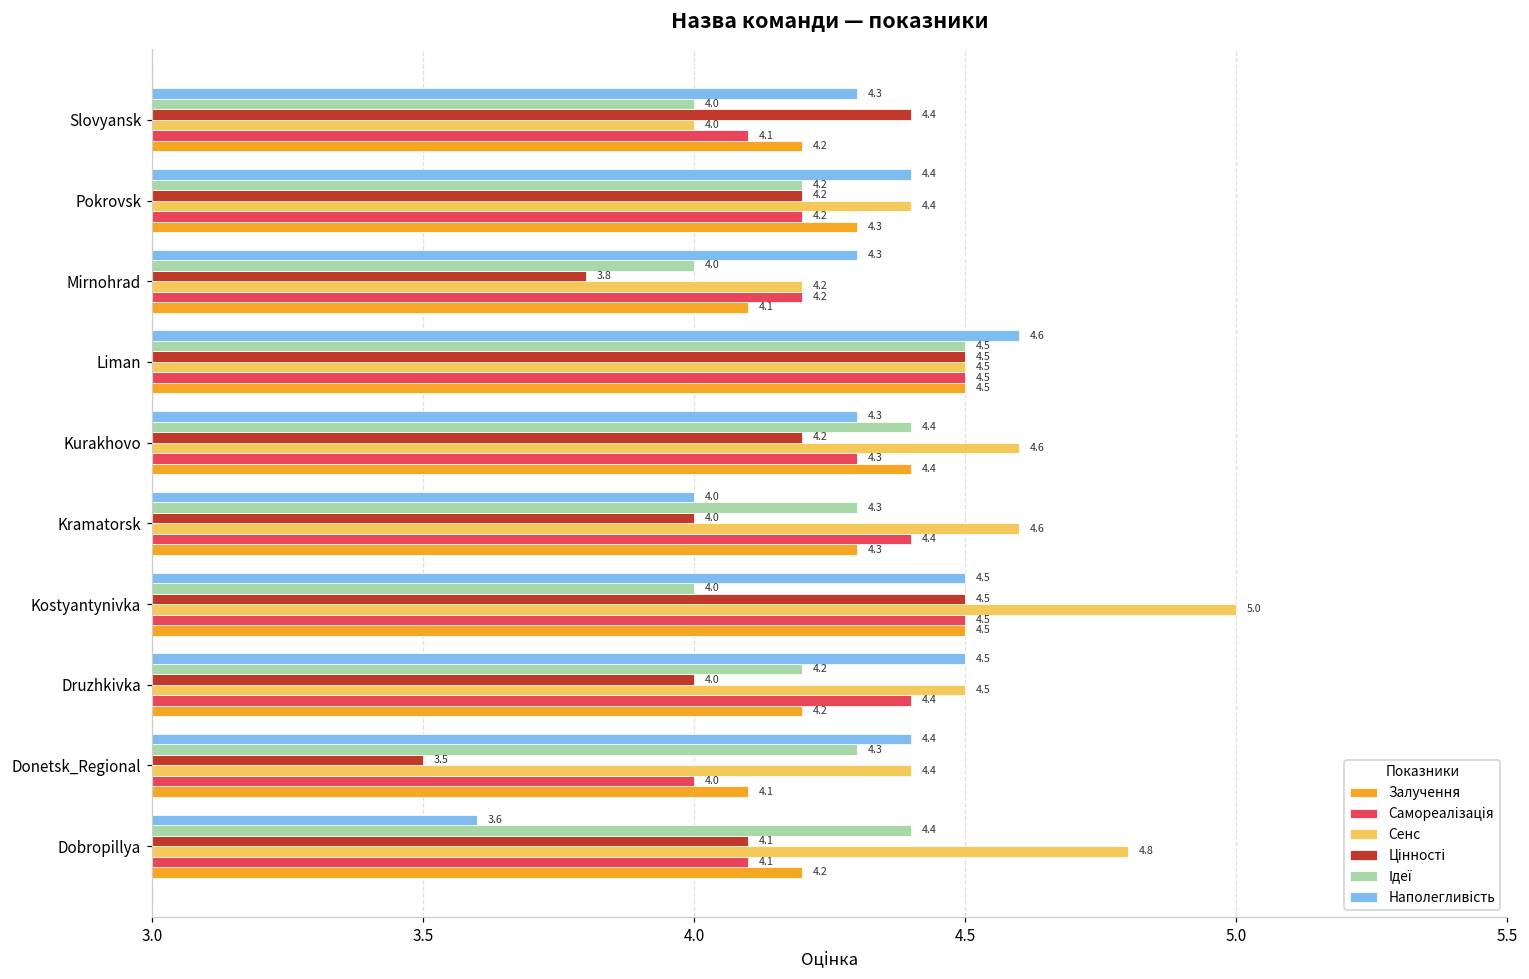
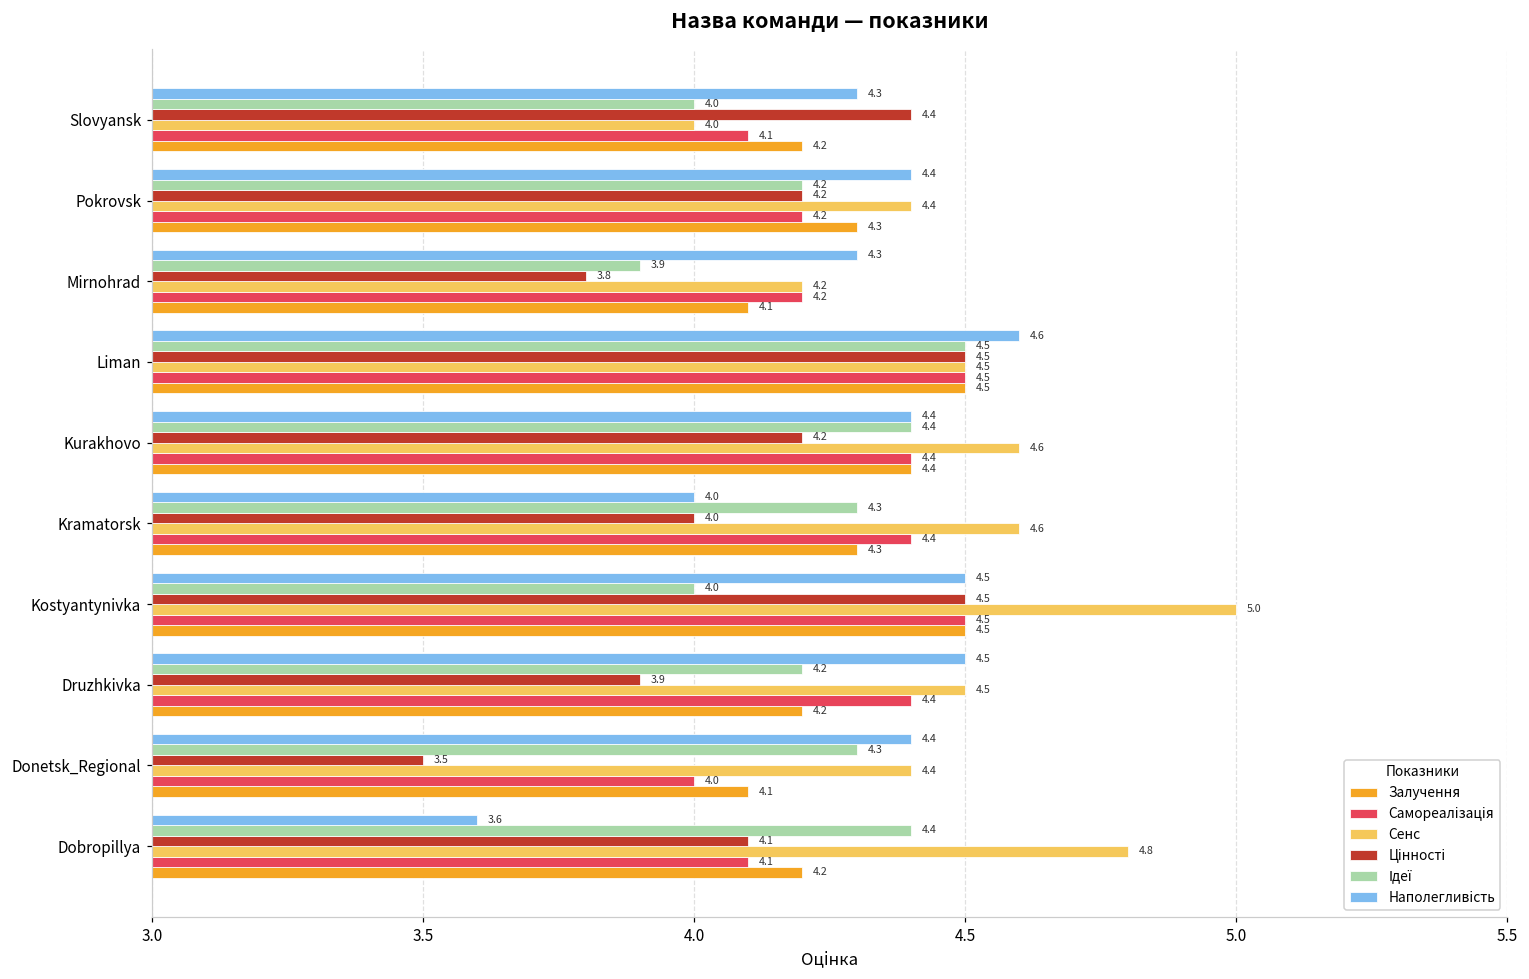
  {
    "Залучення": {
      "Slovyansk": 4.2,
      "Pokrovsk": 4.3,
      "Mirnohrad": 4.1,
      "Liman": 4.5,
      "Kurakhovo": 4.4,
      "Kramatorsk": 4.3,
      "Kostyantynivka": 4.5,
      "Druzhkivka": 4.2,
      "Donetsk_Regional": 4.1,
      "Dobropillya": 4.2
    },
    "Самореалізація": {
      "Slovyansk": 4.1,
      "Pokrovsk": 4.2,
      "Mirnohrad": 4.2,
      "Liman": 4.5,
-     "Kurakhovo": 4.3,
+     "Kurakhovo": 4.4,
      "Kramatorsk": 4.4,
      "Kostyantynivka": 4.5,
      "Druzhkivka": 4.4,
      "Donetsk_Regional": 4.0,
      "Dobropillya": 4.1
    },
    "Сенс": {
      "Slovyansk": 4.0,
      "Pokrovsk": 4.4,
      "Mirnohrad": 4.2,
      "Liman": 4.5,
      "Kurakhovo": 4.6,
      "Kramatorsk": 4.6,
      "Kostyantynivka": 5.0,
      "Druzhkivka": 4.5,
      "Donetsk_Regional": 4.4,
      "Dobropillya": 4.8
    },
    "Цінності": {
      "Slovyansk": 4.4,
      "Pokrovsk": 4.2,
      "Mirnohrad": 3.8,
      "Liman": 4.5,
      "Kurakhovo": 4.2,
      "Kramatorsk": 4.0,
      "Kostyantynivka": 4.5,
-     "Druzhkivka": 4.0,
+     "Druzhkivka": 3.9,
      "Donetsk_Regional": 3.5,
      "Dobropillya": 4.1
    },
    "Ідеї": {
      "Slovyansk": 4.0,
      "Pokrovsk": 4.2,
-     "Mirnohrad": 4.0,
+     "Mirnohrad": 3.9,
      "Liman": 4.5,
      "Kurakhovo": 4.4,
      "Kramatorsk": 4.3,
      "Kostyantynivka": 4.0,
      "Druzhkivka": 4.2,
      "Donetsk_Regional": 4.3,
      "Dobropillya": 4.4
    },
    "Наполегливість": {
      "Slovyansk": 4.3,
      "Pokrovsk": 4.4,
      "Mirnohrad": 4.3,
      "Liman": 4.6,
-     "Kurakhovo": 4.3,
+     "Kurakhovo": 4.4,
      "Kramatorsk": 4.0,
      "Kostyantynivka": 4.5,
      "Druzhkivka": 4.5,
      "Donetsk_Regional": 4.4,
      "Dobropillya": 3.6
    }
  }
